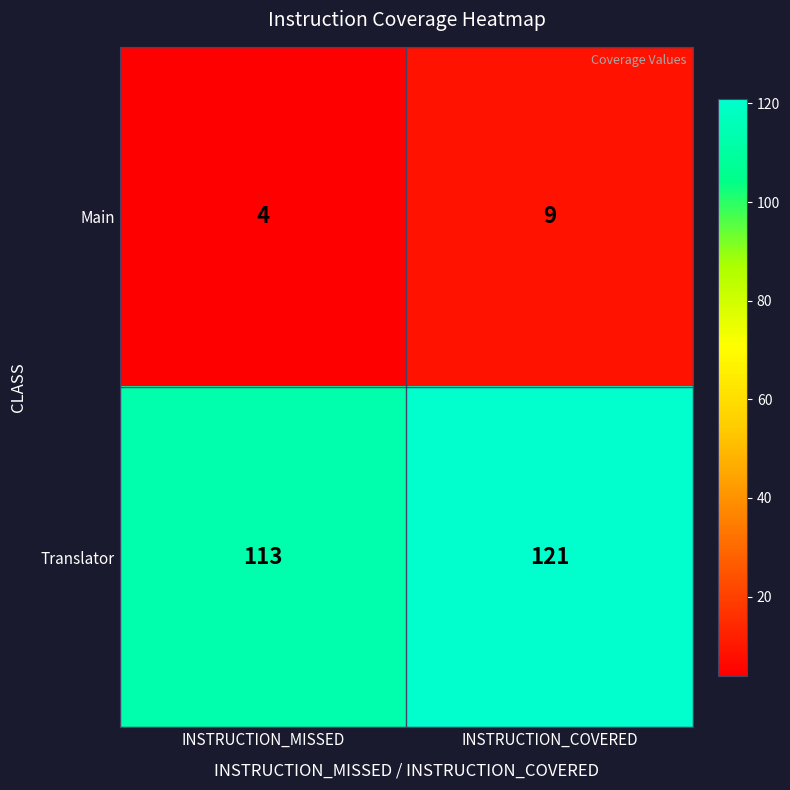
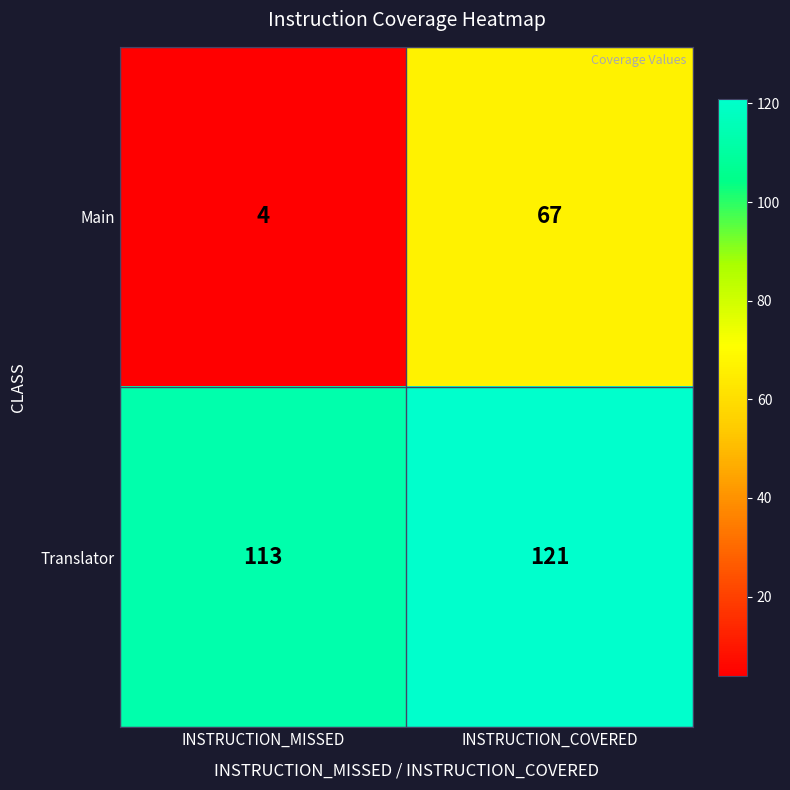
  {
    "Main": {
      "INSTRUCTION_MISSED": 4,
-     "INSTRUCTION_COVERED": 9
+     "INSTRUCTION_COVERED": 67
    },
    "Translator": {
      "INSTRUCTION_MISSED": 113,
      "INSTRUCTION_COVERED": 121
    }
  }
